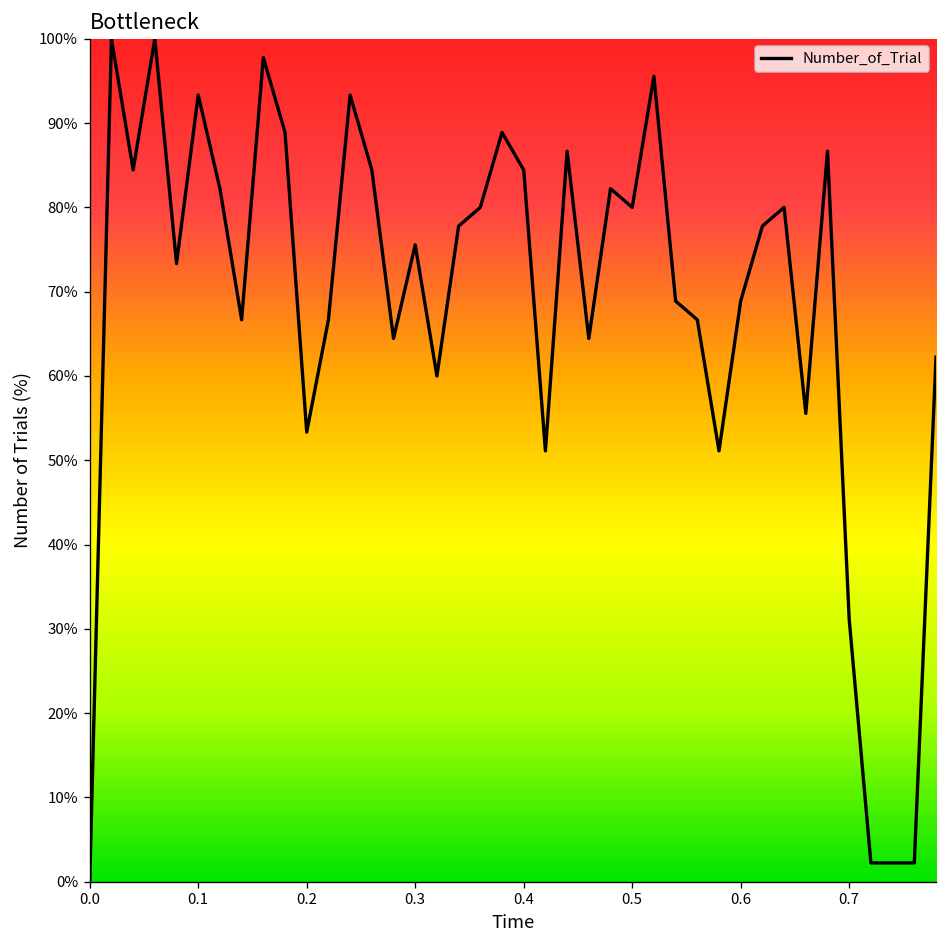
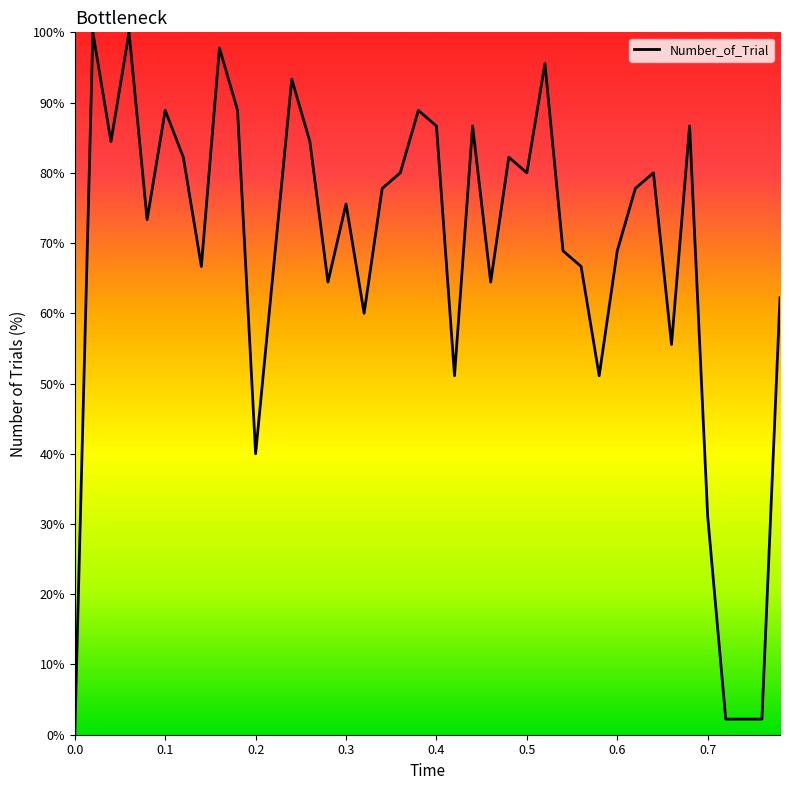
  {
    "0.0": "0%",
-   "0.1": "93%",
-   "0.2": "53%",
+   "0.1": "89%",
+   "0.2": "40%",
    "0.3": "76%",
-   "0.4": "84%",
+   "0.4": "87%",
    "0.5": "80%",
    "0.6": "69%",
    "0.7": "31%"
  }
